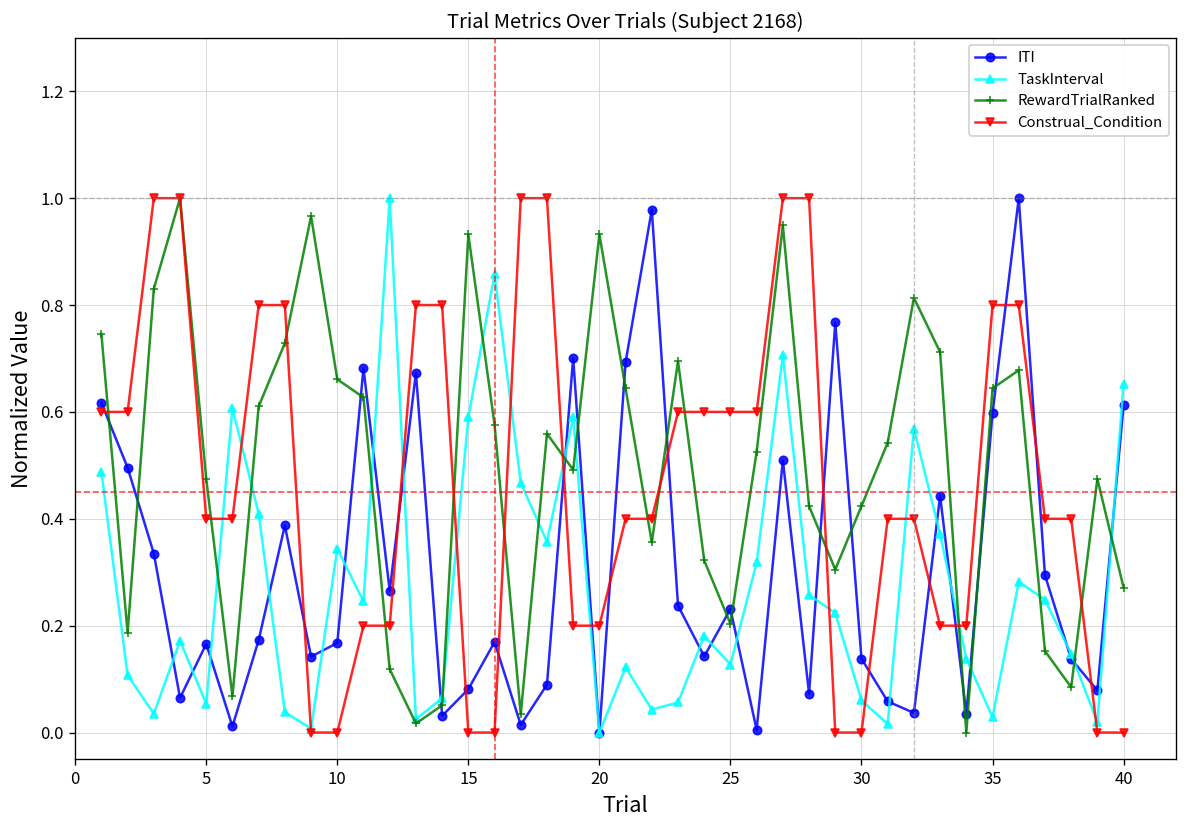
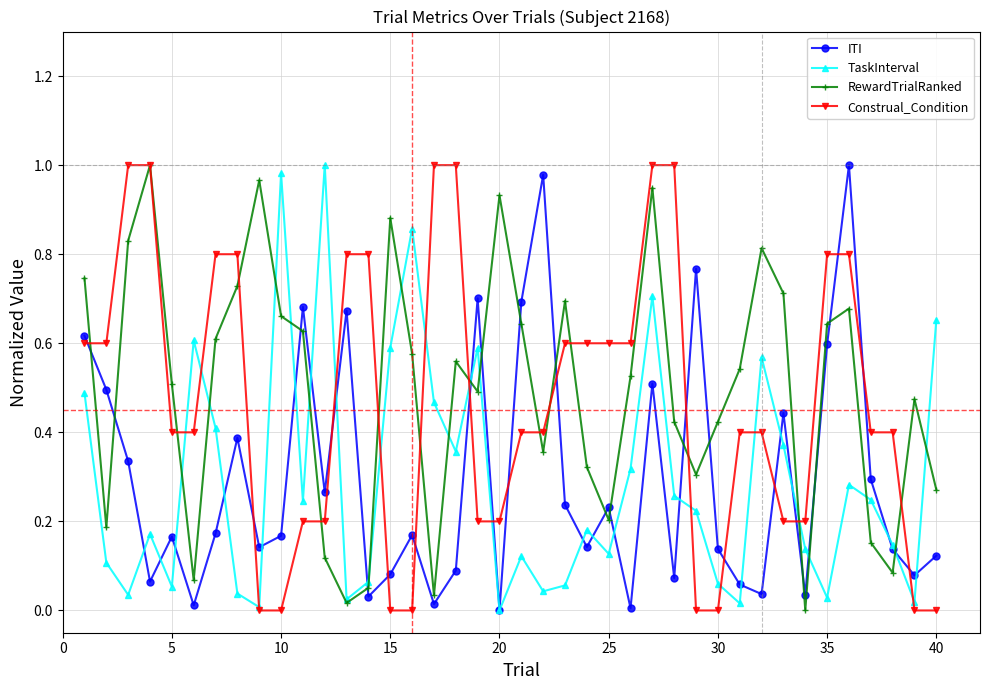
  {
    "ITI": {
      "5": 0.17,
      "10": 0.17,
      "15": 0.08,
      "25": 0.23,
      "30": 0.14,
      "35": 0.60,
-     "40": 0.61
+     "40": 0.12
    },
    "TaskInterval": {
      "5": 0.05,
-     "10": 0.34,
+     "10": 0.98,
      "15": 0.59,
      "25": 0.13,
      "30": 0.06,
      "35": 0.03,
      "40": 0.65
    },
    "RewardTrialRanked": {
-     "5": 0.47,
+     "5": 0.51,
      "10": 0.66,
-     "15": 0.93,
+     "15": 0.88,
      "20": 0.93,
      "25": 0.20,
      "30": 0.42,
      "35": 0.64,
      "40": 0.27
    },
    "Construal_Condition": {
      "5": 0.40,
      "10": 0.00,
      "15": 0.00,
      "20": 0.20,
      "25": 0.60,
      "30": 0.00,
      "35": 0.80,
      "40": 0.00
    }
  }
